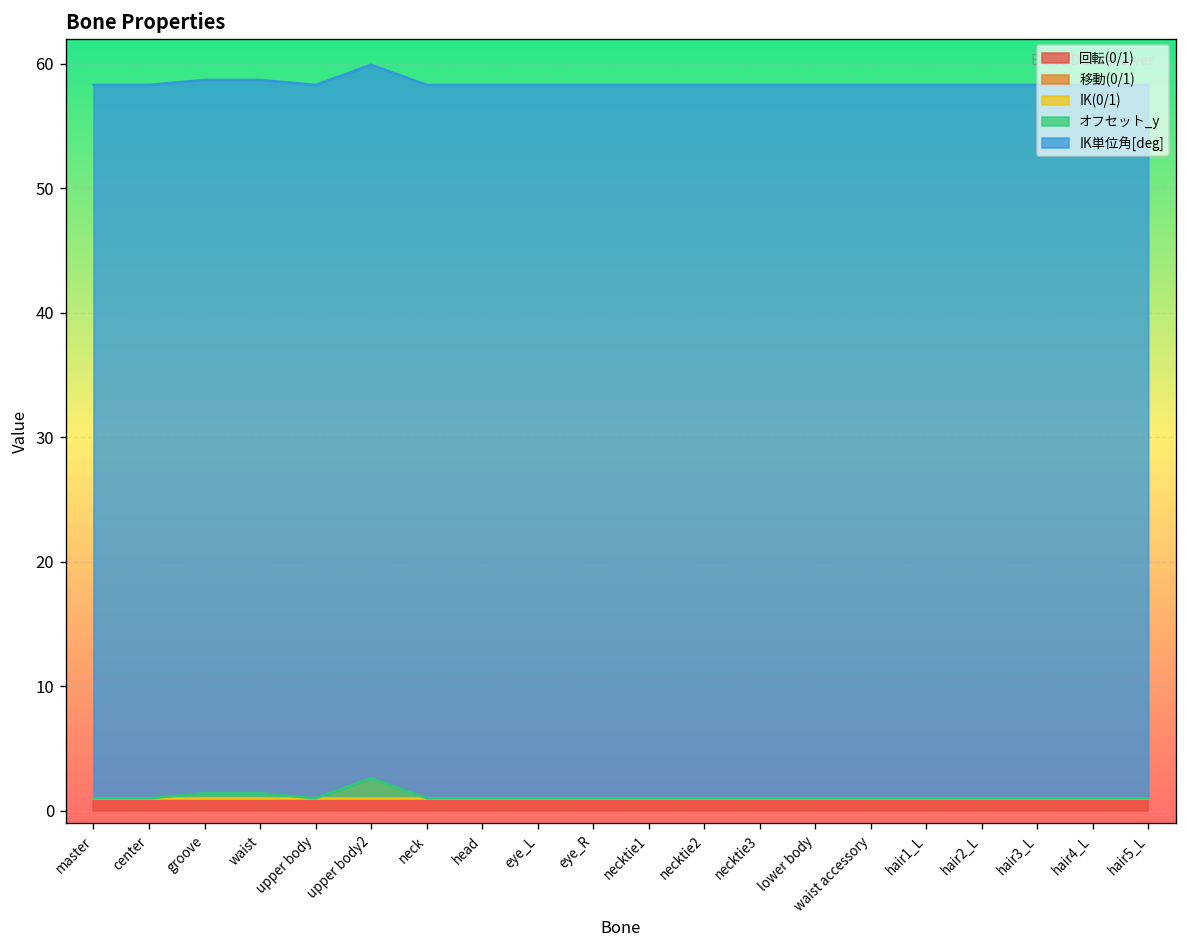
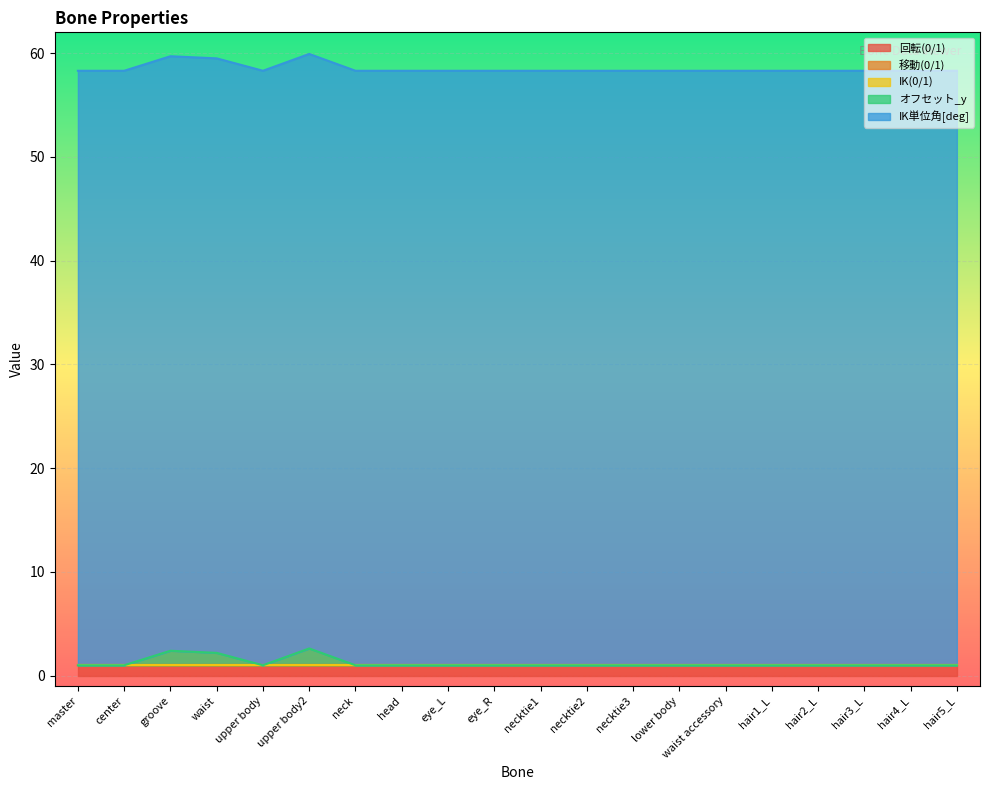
  {
    "IK(0/1)": {
      "groove": 1.0,
      "waist": 1.0,
      "upper body2": 1.0
    },
    "オフセット_y": {
-     "groove": 1.4,
-     "waist": 1.4,
+     "groove": 2.4,
+     "waist": 2.2,
      "upper body2": 2.6
    },
    "IK単位角[deg]": {
      "master": 58.3,
      "center": 58.3,
      "groove": 57.3,
      "waist": 57.3,
      "upper body": 58.3,
      "upper body2": 59.9,
      "neck": 58.3,
      "head": 58.3,
      "eye_L": 58.3,
      "eye_R": 58.3,
      "necktie1": 58.3,
      "necktie2": 58.3,
      "necktie3": 58.3,
      "lower body": 58.3,
      "waist accessory": 58.3,
      "hair1_L": 58.3,
      "hair2_L": 58.3
    }
  }
